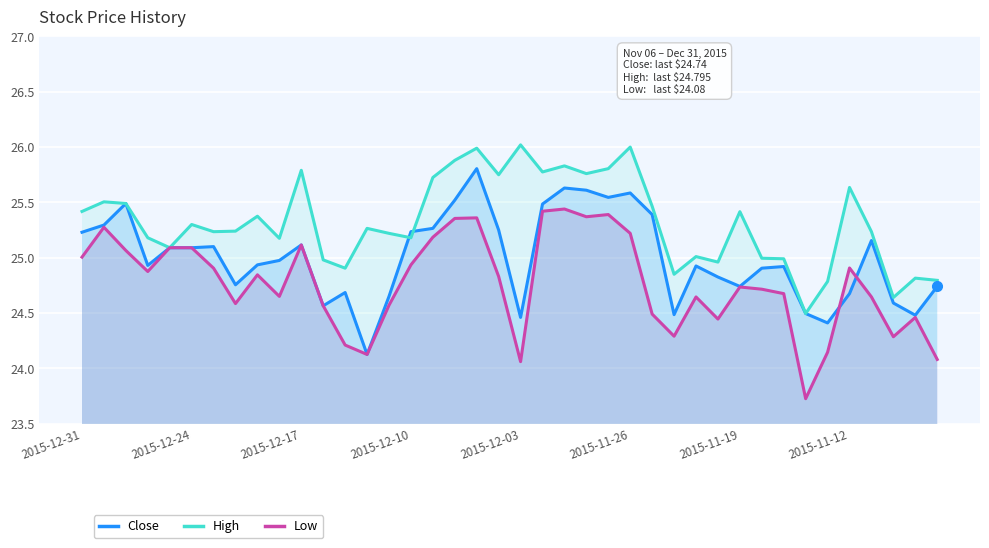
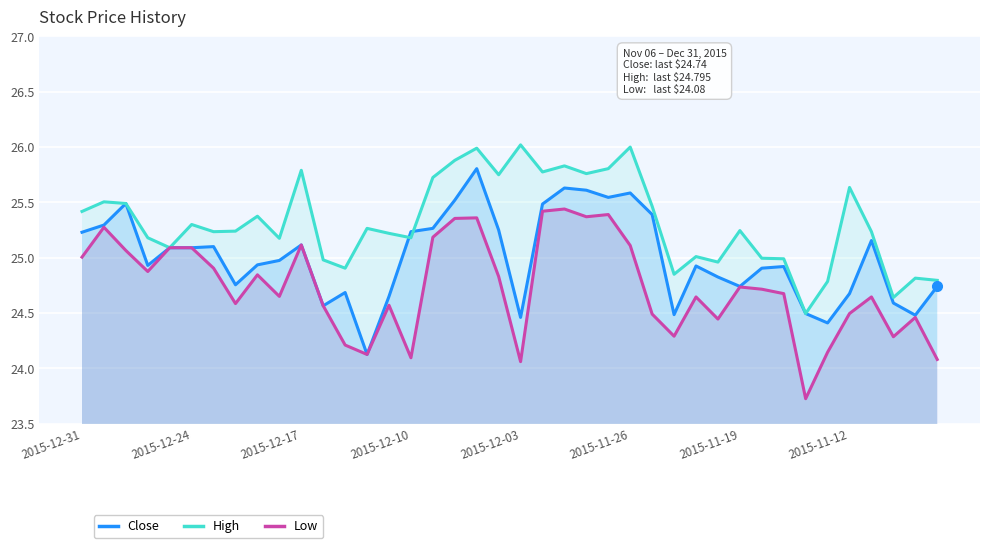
  {
    "High": {
      "2015-12-31": 25.42,
      "2015-12-24": 25.30,
      "2015-12-17": 25.79,
      "2015-12-10": 25.18,
      "2015-12-03": 26.02,
      "2015-11-26": 26.00,
-     "2015-11-19": 25.42,
+     "2015-11-19": 25.25,
      "2015-11-12": 25.64
    },
    "Low": {
      "2015-12-31": 25.01,
-     "2015-12-10": 24.94,
+     "2015-12-10": 24.10,
      "2015-12-03": 24.06,
-     "2015-11-26": 25.22,
-     "2015-11-12": 24.91
+     "2015-11-26": 25.11,
+     "2015-11-12": 24.50
    }
  }
